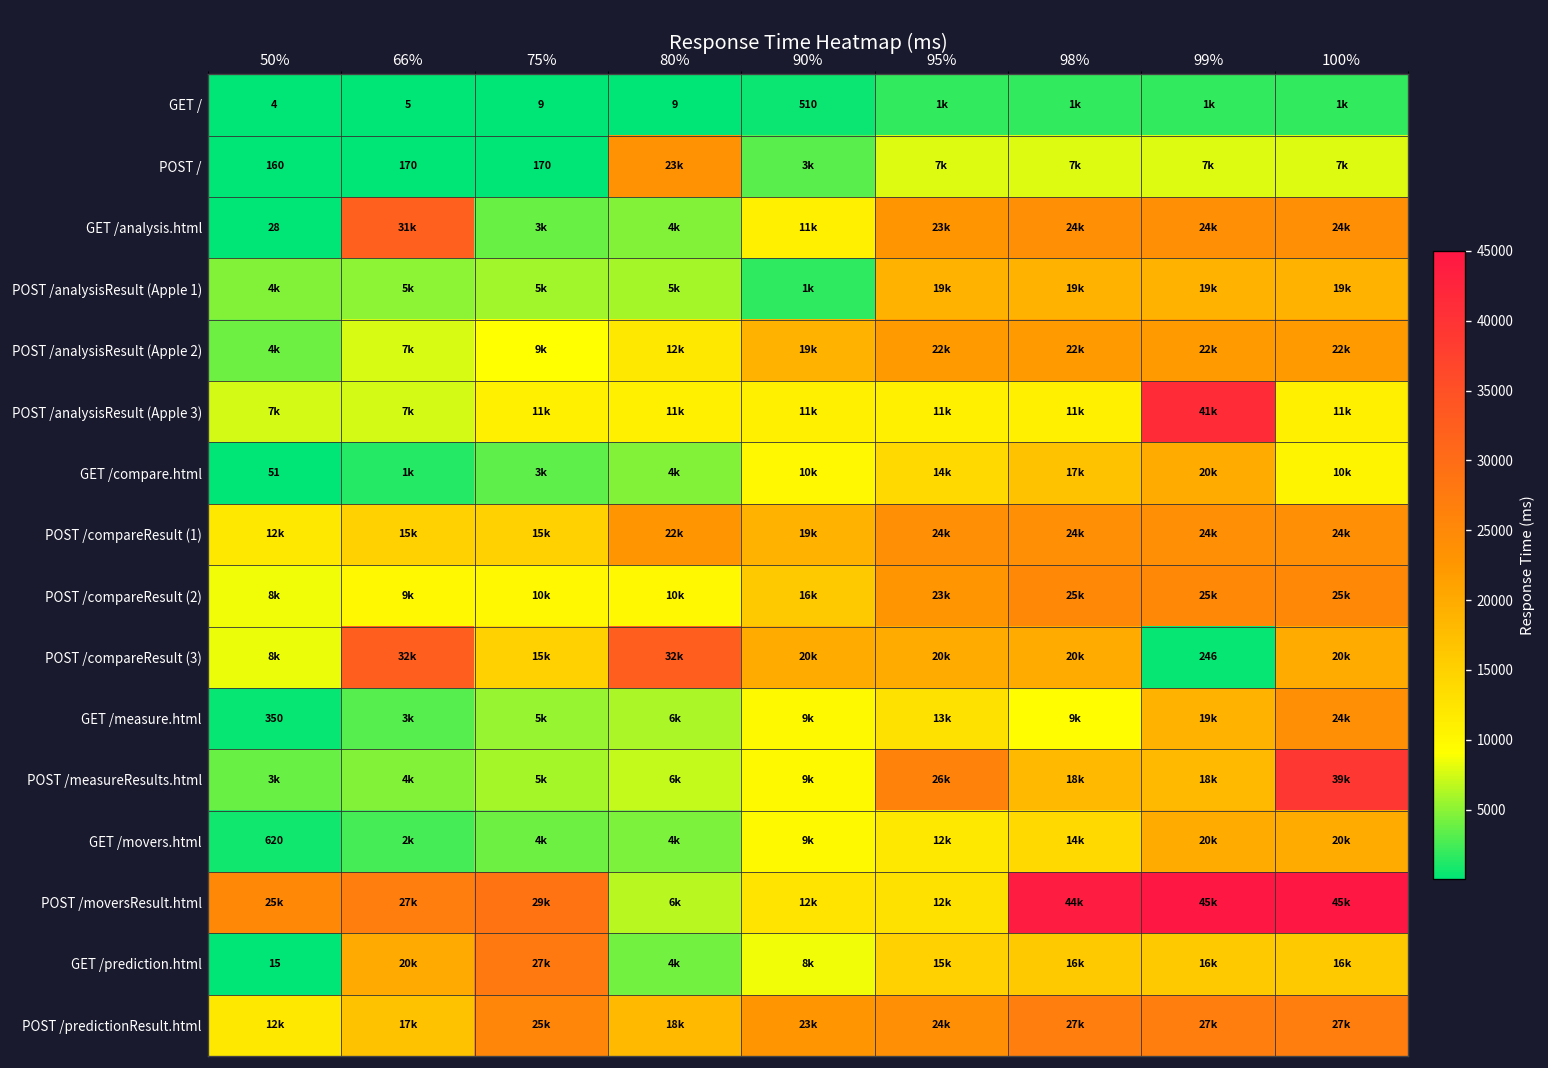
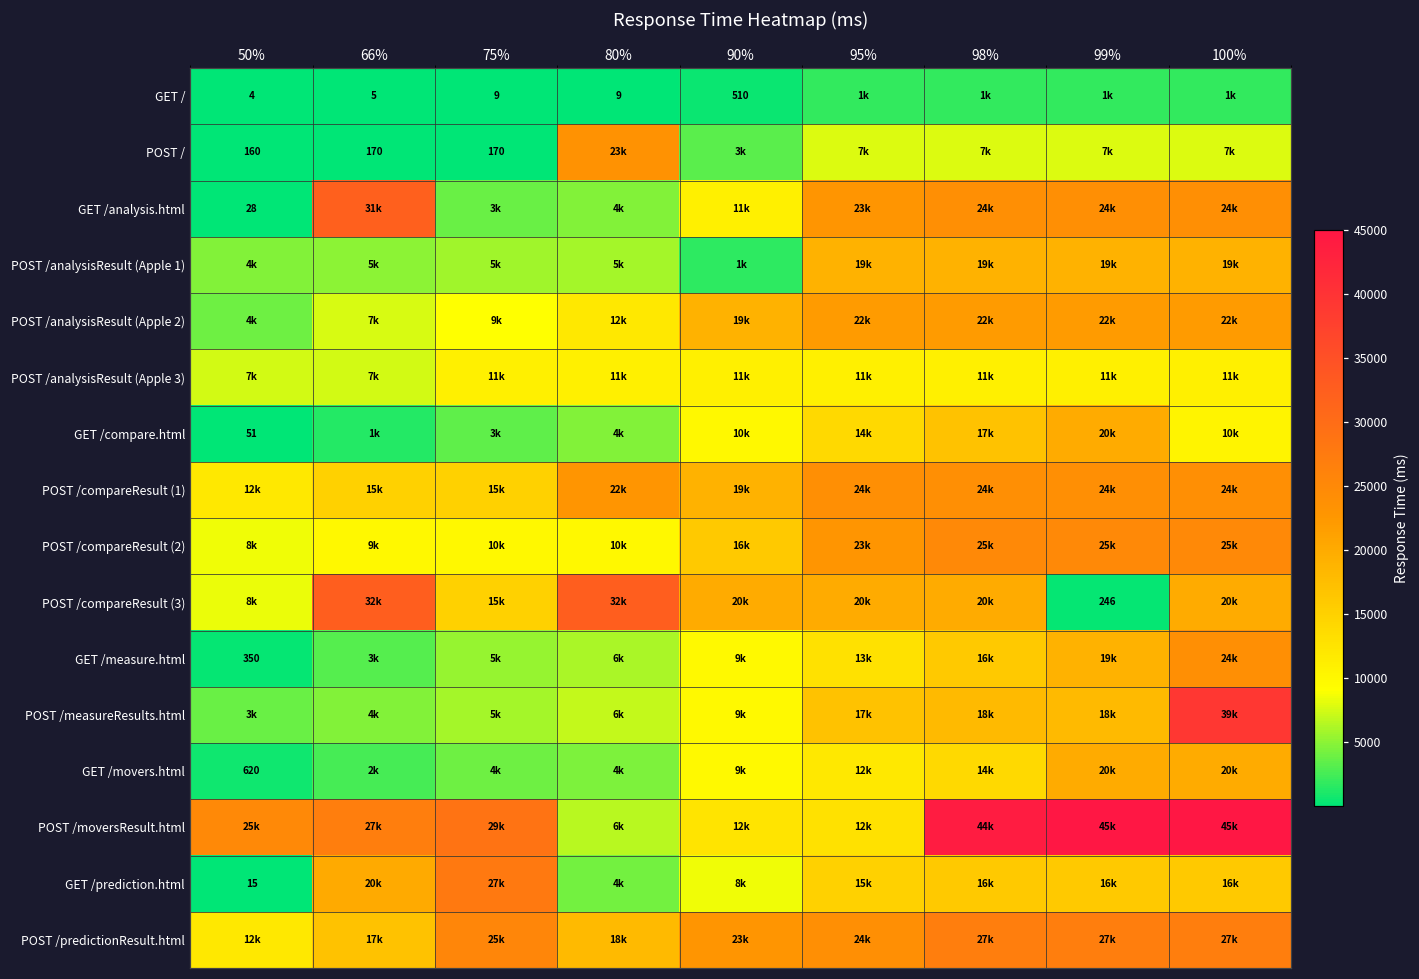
  {
    "GET /": {
      "50%": "4",
      "66%": "5",
      "75%": "9",
      "80%": "9",
      "90%": "510",
      "95%": "1k",
      "98%": "1k",
      "99%": "1k",
      "100%": "1k"
    },
    "POST /": {
      "50%": "160",
      "66%": "170",
      "75%": "170",
      "80%": "23k",
      "90%": "3k",
      "95%": "7k",
      "98%": "7k",
      "99%": "7k",
      "100%": "7k"
    },
    "GET /analysis.html": {
      "50%": "28",
      "66%": "31k",
      "75%": "3k",
      "80%": "4k",
      "90%": "11k",
      "95%": "23k",
      "98%": "24k",
      "99%": "24k",
      "100%": "24k"
    },
    "POST /analysisResult (Apple 1)": {
      "50%": "4k",
      "66%": "5k",
      "75%": "5k",
      "80%": "5k",
      "90%": "1k",
      "95%": "19k",
      "98%": "19k",
      "99%": "19k",
      "100%": "19k"
    },
    "POST /analysisResult (Apple 2)": {
      "50%": "4k",
      "66%": "7k",
      "75%": "9k",
      "80%": "12k",
      "90%": "19k",
      "95%": "22k",
      "98%": "22k",
      "99%": "22k",
      "100%": "22k"
    },
    "POST /analysisResult (Apple 3)": {
      "50%": "7k",
      "66%": "7k",
      "75%": "11k",
      "80%": "11k",
      "90%": "11k",
      "95%": "11k",
      "98%": "11k",
-     "99%": "41k",
+     "99%": "11k",
      "100%": "11k"
    },
    "GET /compare.html": {
      "50%": "51",
      "66%": "1k",
      "75%": "3k",
      "80%": "4k",
      "90%": "10k",
      "95%": "14k",
      "98%": "17k",
      "99%": "20k",
      "100%": "10k"
    },
    "POST /compareResult (1)": {
      "50%": "12k",
      "66%": "15k",
      "75%": "15k",
      "80%": "22k",
      "90%": "19k",
      "95%": "24k",
      "98%": "24k",
      "99%": "24k",
      "100%": "24k"
    },
    "POST /compareResult (2)": {
      "50%": "8k",
      "66%": "9k",
      "75%": "10k",
      "80%": "10k",
      "90%": "16k",
      "95%": "23k",
      "98%": "25k",
      "99%": "25k",
      "100%": "25k"
    },
    "POST /compareResult (3)": {
      "50%": "8k",
      "66%": "32k",
      "75%": "15k",
      "80%": "32k",
      "90%": "20k",
      "95%": "20k",
      "98%": "20k",
      "99%": "246",
      "100%": "20k"
    },
    "GET /measure.html": {
      "50%": "350",
      "66%": "3k",
      "75%": "5k",
      "80%": "6k",
      "90%": "9k",
      "95%": "13k",
-     "98%": "9k",
+     "98%": "16k",
      "99%": "19k",
      "100%": "24k"
    },
    "POST /measureResults.html": {
      "50%": "3k",
      "66%": "4k",
      "75%": "5k",
      "80%": "6k",
      "90%": "9k",
-     "95%": "26k",
+     "95%": "17k",
      "98%": "18k",
      "99%": "18k",
      "100%": "39k"
    },
    "GET /movers.html": {
      "50%": "620",
      "66%": "2k",
      "75%": "4k",
      "80%": "4k",
      "90%": "9k",
      "95%": "12k",
      "98%": "14k",
      "99%": "20k",
      "100%": "20k"
    },
    "POST /moversResult.html": {
      "50%": "25k",
      "66%": "27k",
      "75%": "29k",
      "80%": "6k",
      "90%": "12k",
      "95%": "12k",
      "98%": "44k",
      "99%": "45k",
      "100%": "45k"
    },
    "GET /prediction.html": {
      "50%": "15",
      "66%": "20k",
      "75%": "27k",
      "80%": "4k",
      "90%": "8k",
      "95%": "15k",
      "98%": "16k",
      "99%": "16k",
      "100%": "16k"
    },
    "POST /predictionResult.html": {
      "50%": "12k",
      "66%": "17k",
      "75%": "25k",
      "80%": "18k",
      "90%": "23k",
      "95%": "24k",
      "98%": "27k",
      "99%": "27k",
      "100%": "27k"
    }
  }
